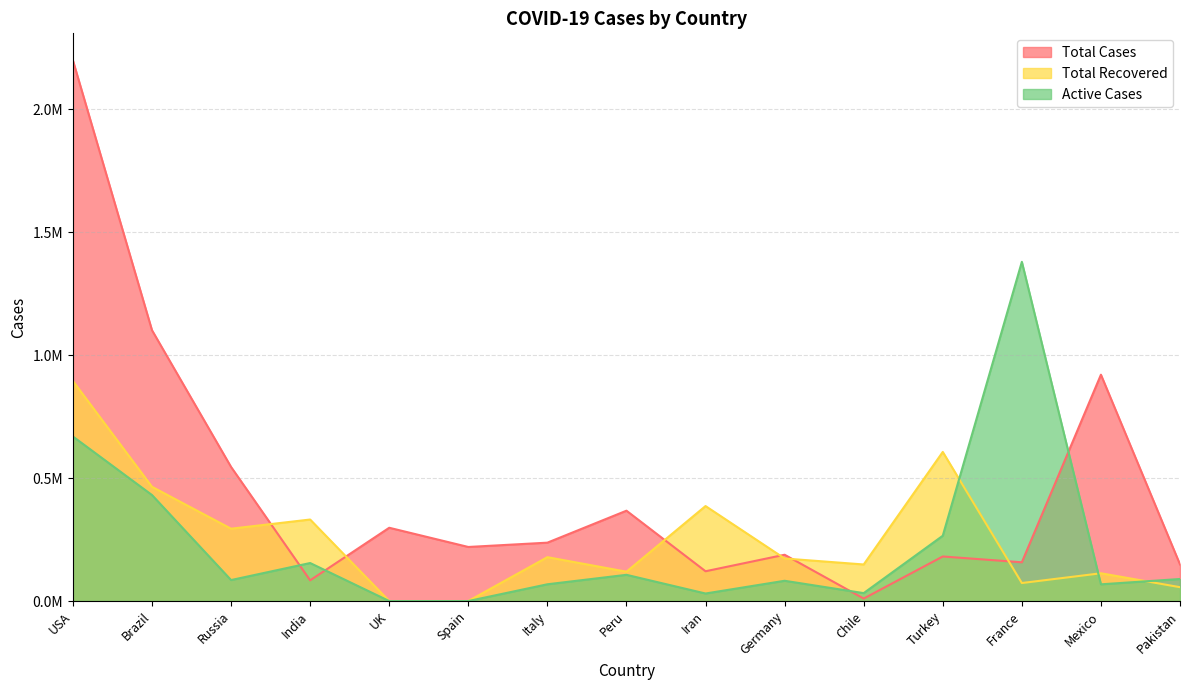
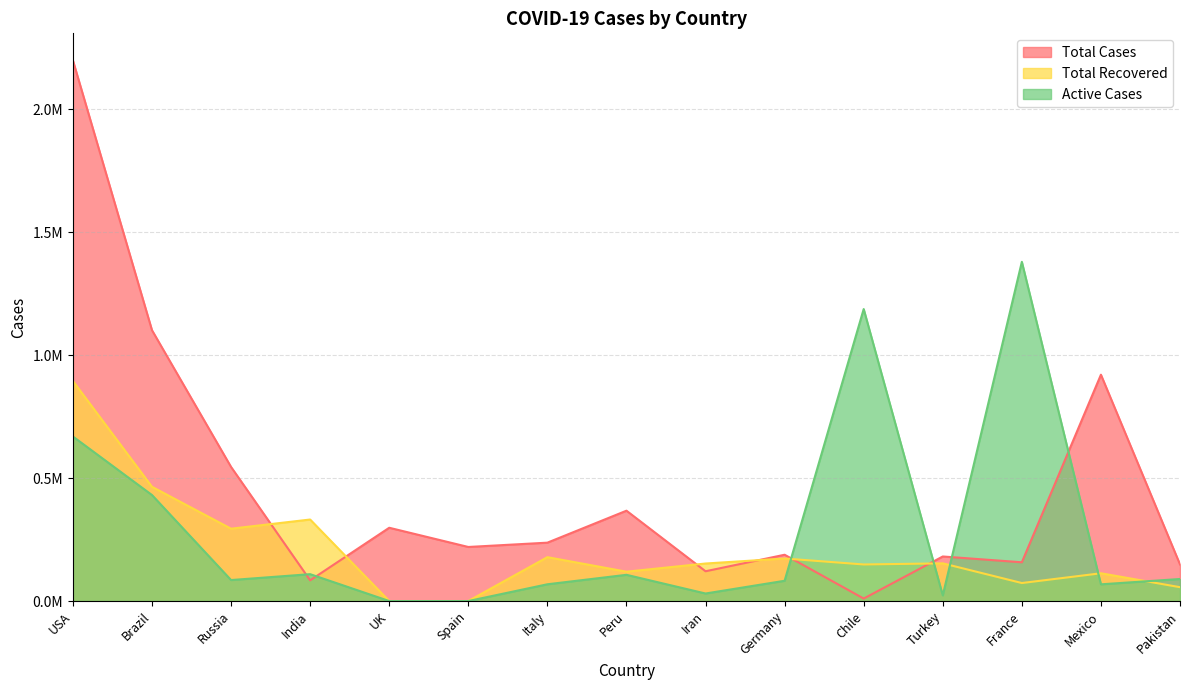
  {
    "Total Cases": {
      "USA": 2200000,
      "Brazil": 1100000,
      "Russia": 550000,
      "India": 80000,
      "UK": 300000,
      "Spain": 220000,
      "Italy": 240000,
      "Peru": 370000,
      "Iran": 120000,
      "Germany": 190000,
      "Chile": 10000,
      "Turkey": 180000,
      "France": 160000,
      "Mexico": 920000,
      "Pakistan": 150000
    },
    "Total Recovered": {
      "USA": 900000,
      "Brazil": 460000,
      "Russia": 290000,
      "India": 330000,
      "Italy": 180000,
      "Peru": 120000,
-     "Iran": 390000,
+     "Iran": 150000,
      "Germany": 170000,
      "Chile": 150000,
-     "Turkey": 610000,
+     "Turkey": 150000,
      "France": 70000,
      "Mexico": 110000,
      "Pakistan": 60000
    },
    "Active Cases": {
      "USA": 670000,
      "Brazil": 430000,
      "Russia": 90000,
-     "India": 150000,
+     "India": 110000,
      "Italy": 70000,
      "Peru": 110000,
      "Iran": 30000,
      "Germany": 80000,
-     "Chile": 30000,
-     "Turkey": 270000,
+     "Chile": 1190000,
+     "Turkey": 20000,
      "France": 1380000,
      "Mexico": 70000,
      "Pakistan": 90000
    }
  }
